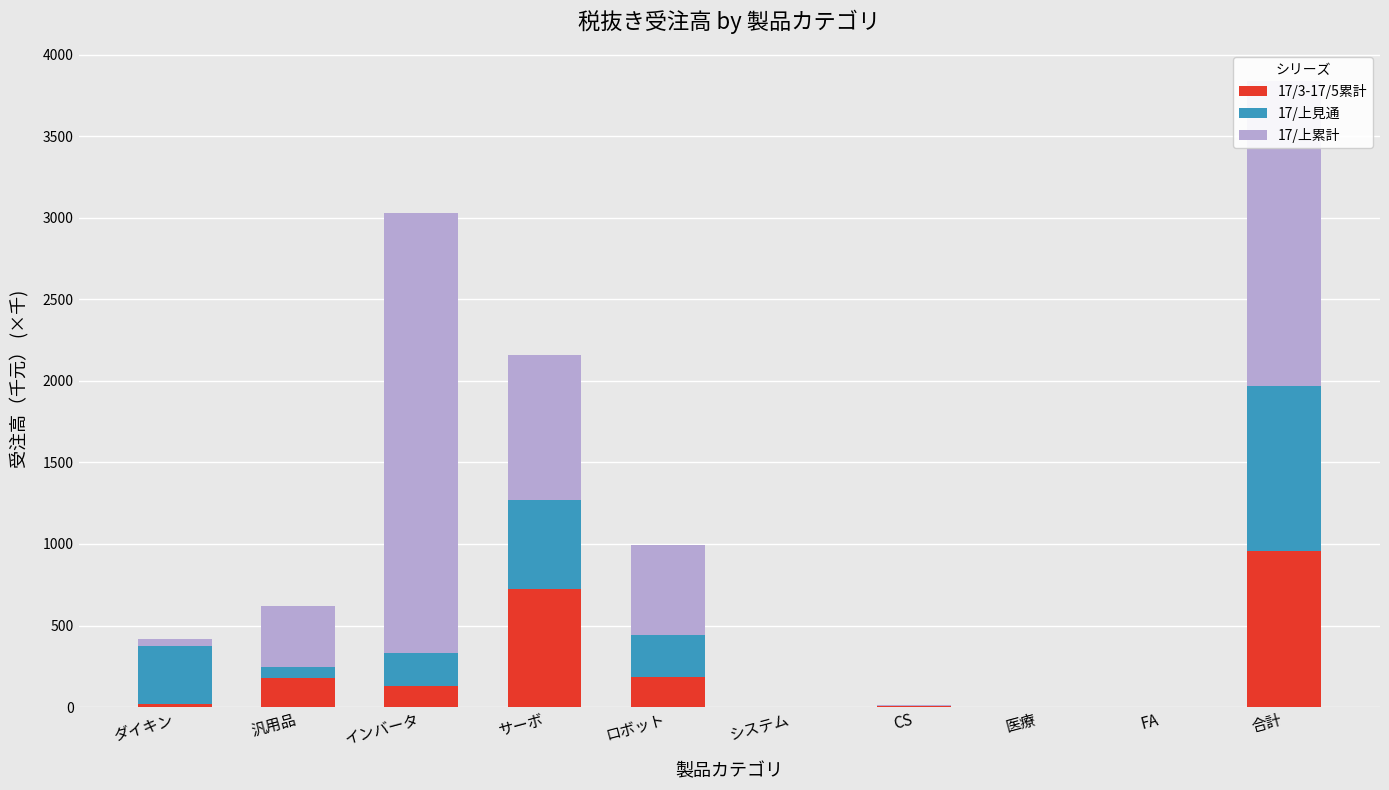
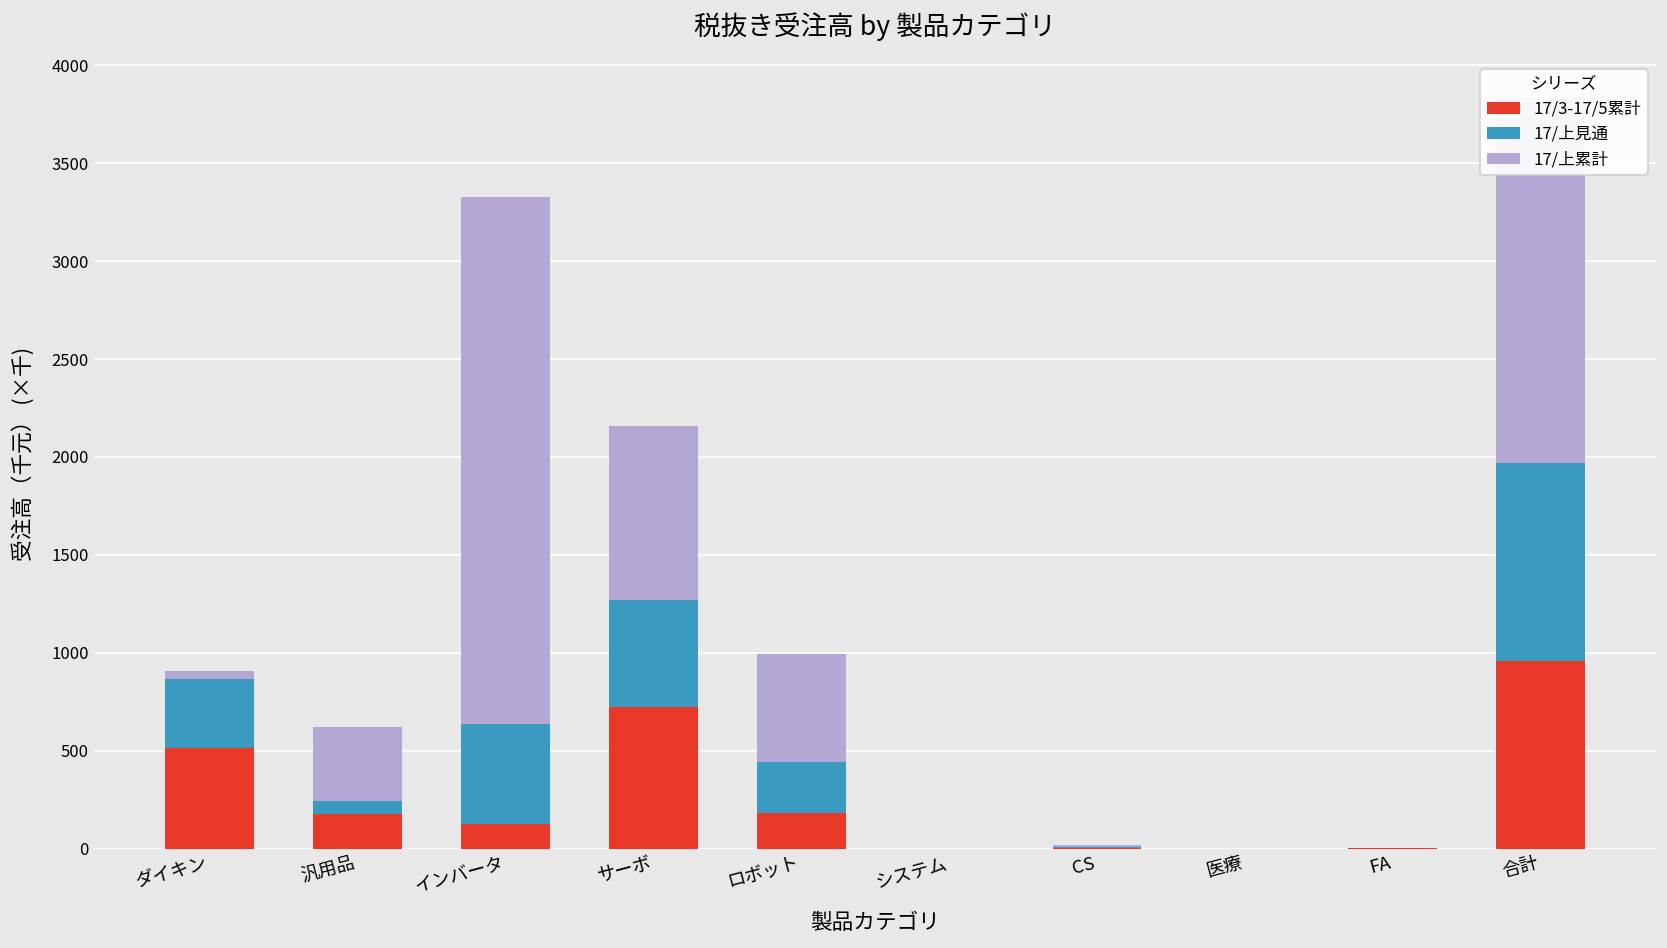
  {
    "17/3-17/5累計": {
-     "ダイキン": 20,
+     "ダイキン": 510,
      "汎用品": 180,
      "インバータ": 130,
      "サーボ": 720,
      "ロボット": 180,
      "システム": 0,
      "医療": 0,
      "合計": 960
    },
    "17/上見通": {
      "ダイキン": 350,
      "汎用品": 70,
-     "インバータ": 200,
+     "インバータ": 510,
      "サーボ": 550,
      "ロボット": 260,
      "システム": 0,
      "医療": 0,
      "合計": 1010
    },
    "17/上累計": {
      "ダイキン": 40,
      "汎用品": 380,
      "インバータ": 2700,
      "サーボ": 890,
      "ロボット": 550,
      "システム": 0,
      "医療": 0
    }
  }
